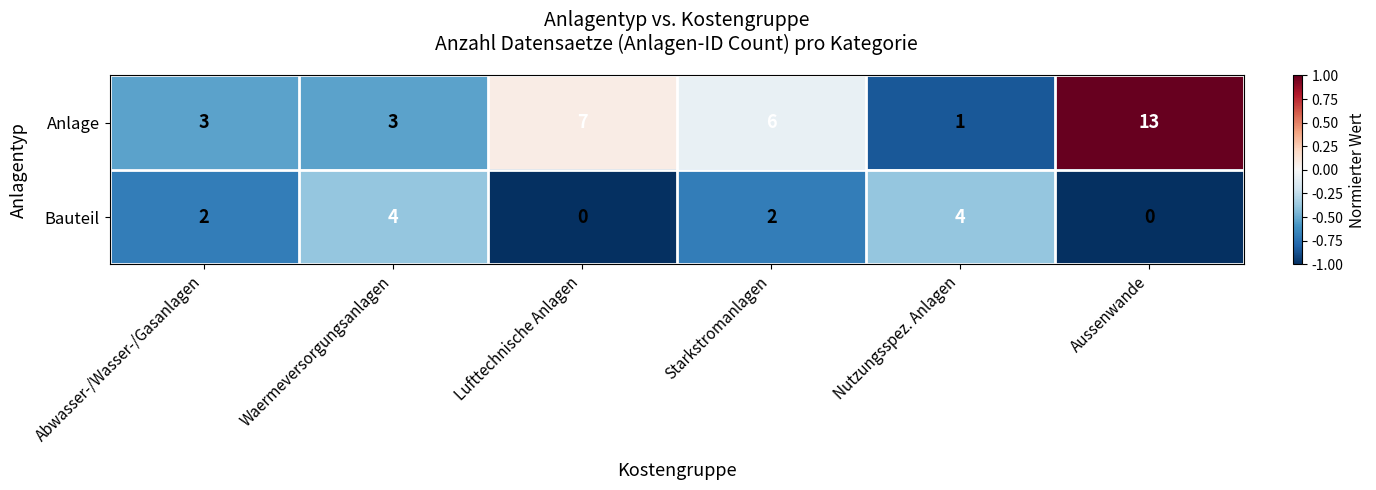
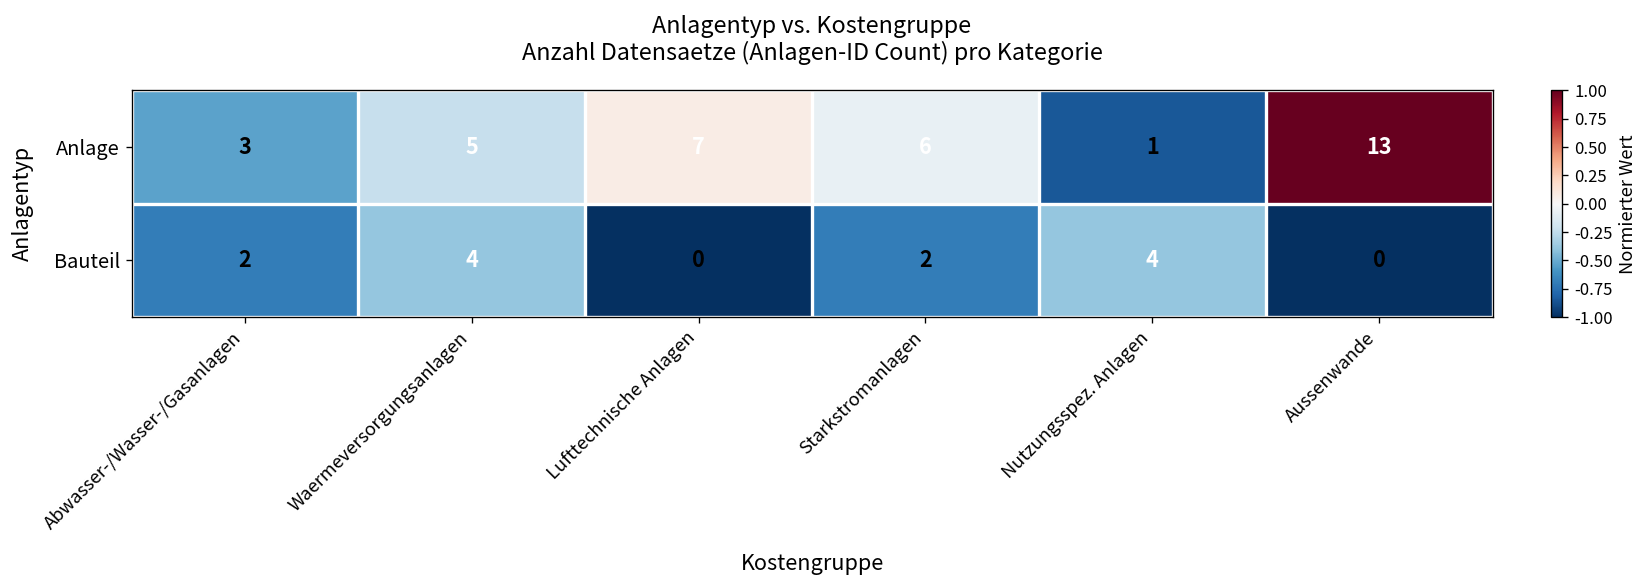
  {
    "Anlage": {
      "Abwasser-/Wasser-/Gasanlagen": 3,
-     "Waermeversorgungsanlagen": 3,
+     "Waermeversorgungsanlagen": 5,
      "Nutzungsspez. Anlagen": 1,
      "Aussenwande": 13
    },
    "Bauteil": {
      "Abwasser-/Wasser-/Gasanlagen": 2,
      "Waermeversorgungsanlagen": 4,
      "Lufttechnische Anlagen": 0,
      "Starkstromanlagen": 2,
      "Nutzungsspez. Anlagen": 4,
      "Aussenwande": 0
    }
  }
